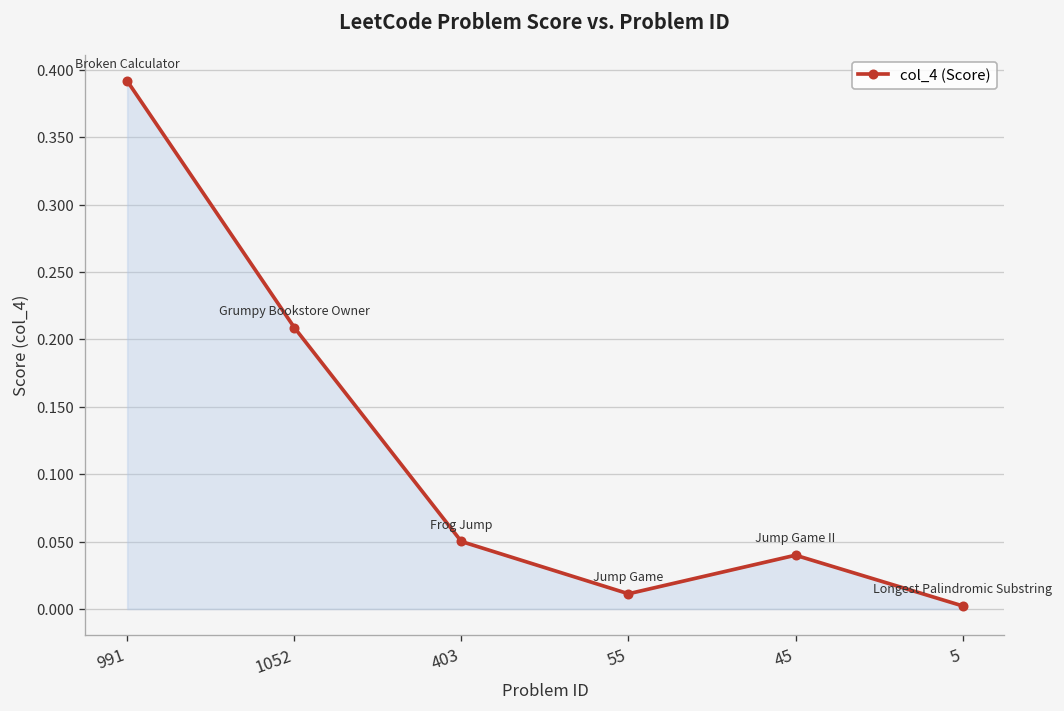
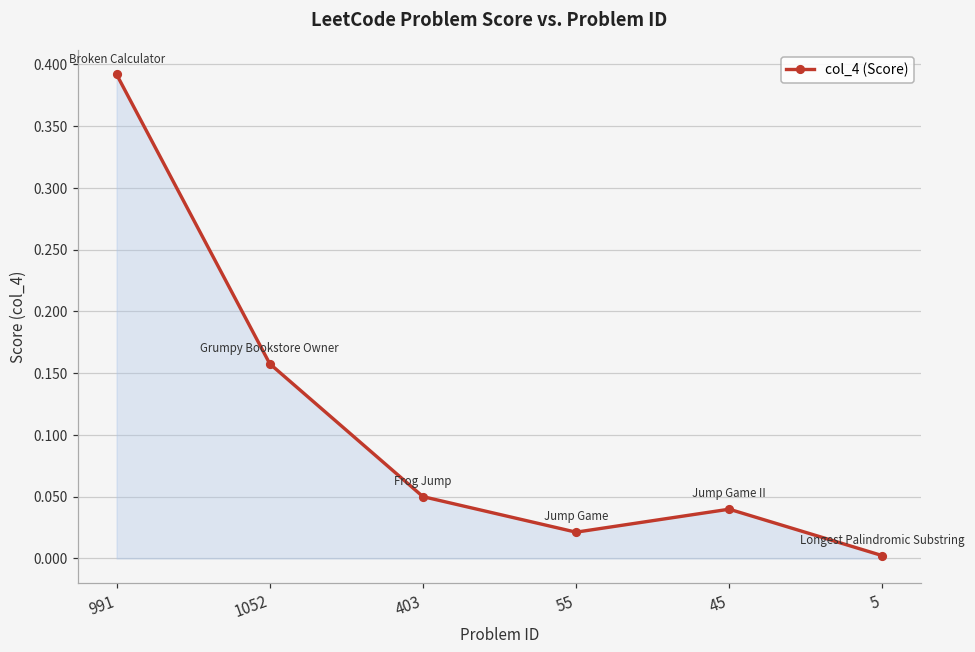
  {
    "991": 0.392,
-   "1052": 0.209,
+   "1052": 0.158,
    "403": 0.050,
-   "55": 0.011,
+   "55": 0.021,
    "45": 0.040,
    "5": 0.002
  }
